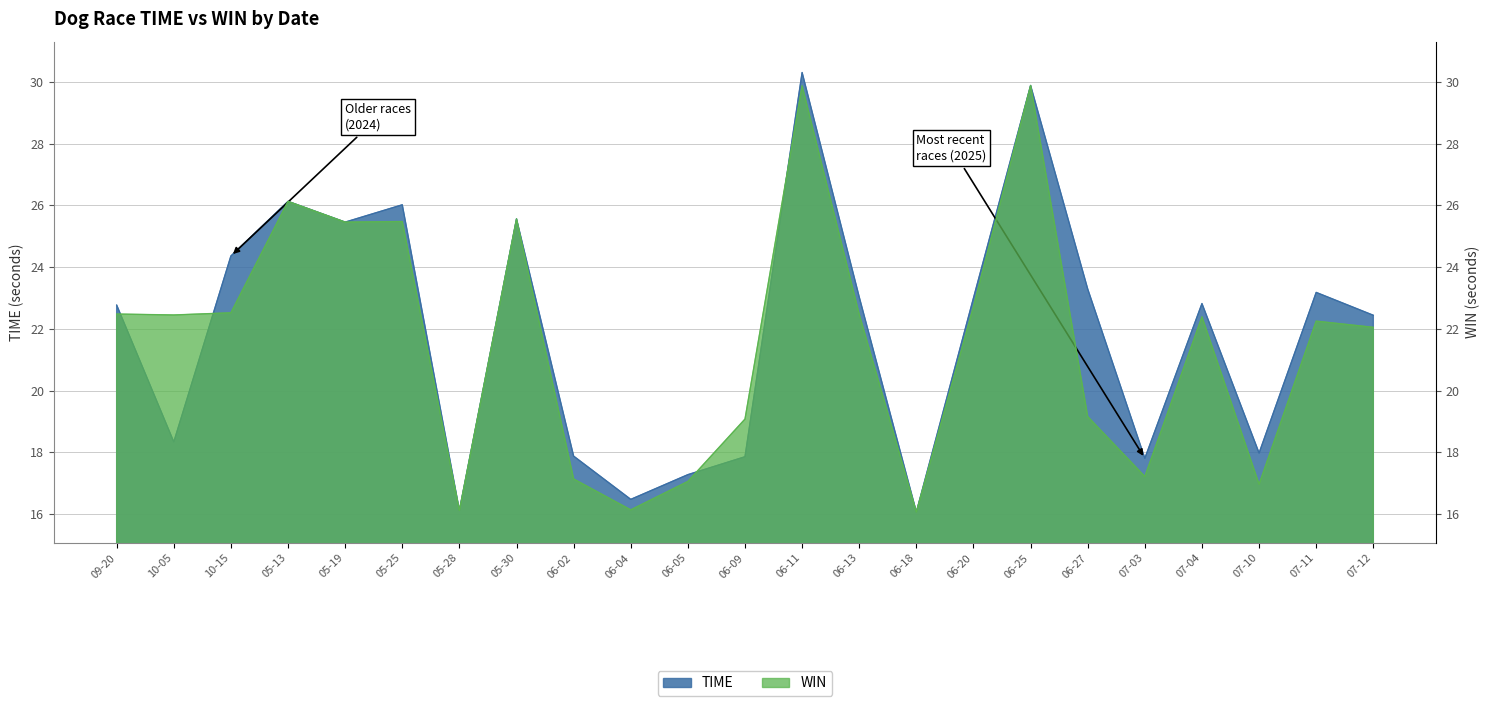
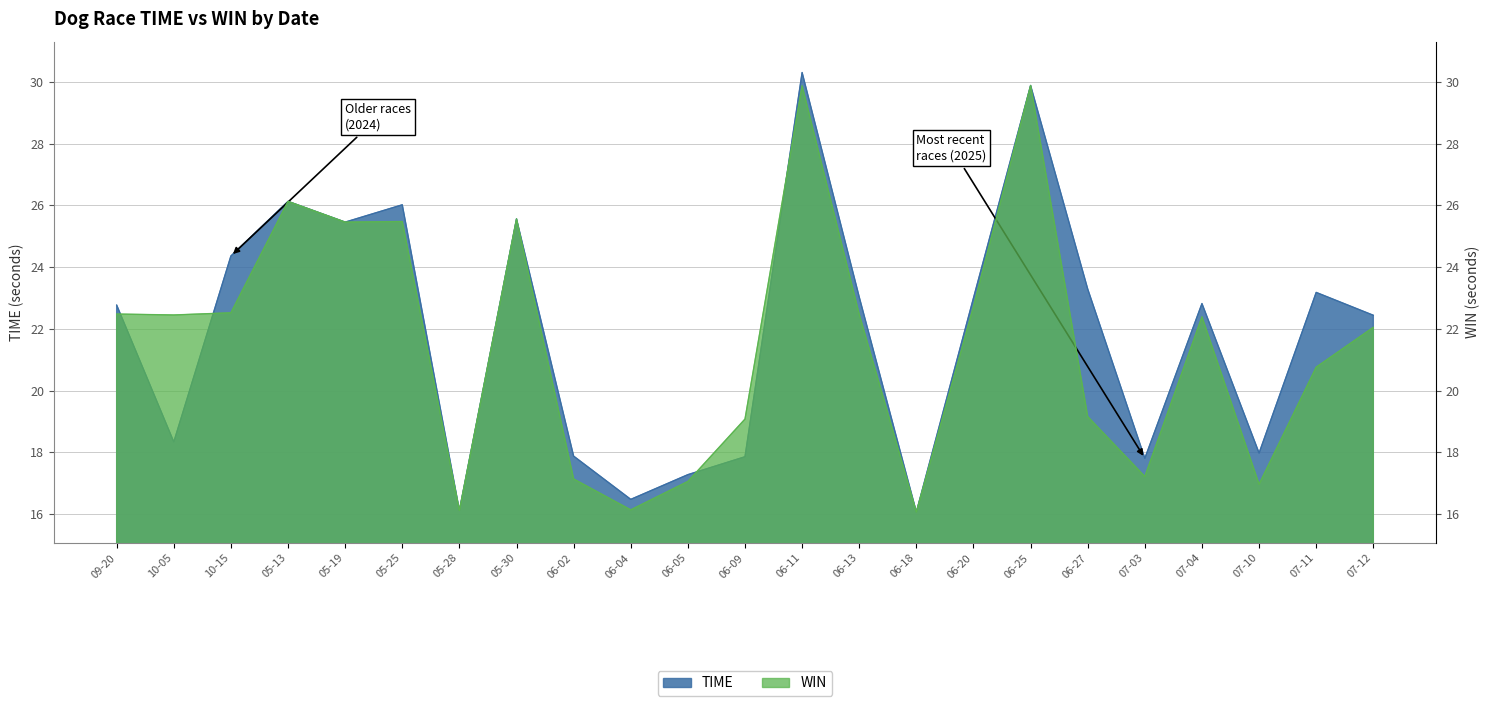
  {
    "TIME": {
      "09-20": 22.8,
      "10-05": 18.3,
      "10-15": 24.4,
      "05-28": 16.1,
      "05-30": 25.6,
      "06-02": 17.9,
      "06-04": 16.5,
      "06-05": 17.3,
      "06-09": 17.9,
      "06-11": 30.3,
      "06-13": 23.0,
      "06-18": 16.1,
      "06-25": 29.9,
      "07-03": 17.8,
      "07-04": 22.8,
      "07-10": 18.0,
      "07-11": 23.2,
      "07-12": 22.4
    },
    "WIN": {
      "09-20": 22.5,
      "10-05": 22.5,
      "10-15": 22.5,
      "05-28": 16.1,
      "05-30": 25.6,
      "06-02": 17.1,
      "06-04": 16.1,
      "06-05": 17.1,
      "06-09": 19.1,
      "06-11": 29.9,
      "06-13": 22.5,
      "06-18": 16.1,
      "06-25": 29.9,
      "07-03": 17.2,
      "07-04": 22.4,
      "07-10": 17.0,
-     "07-11": 22.3,
+     "07-11": 20.8,
      "07-12": 22.1
    }
  }
